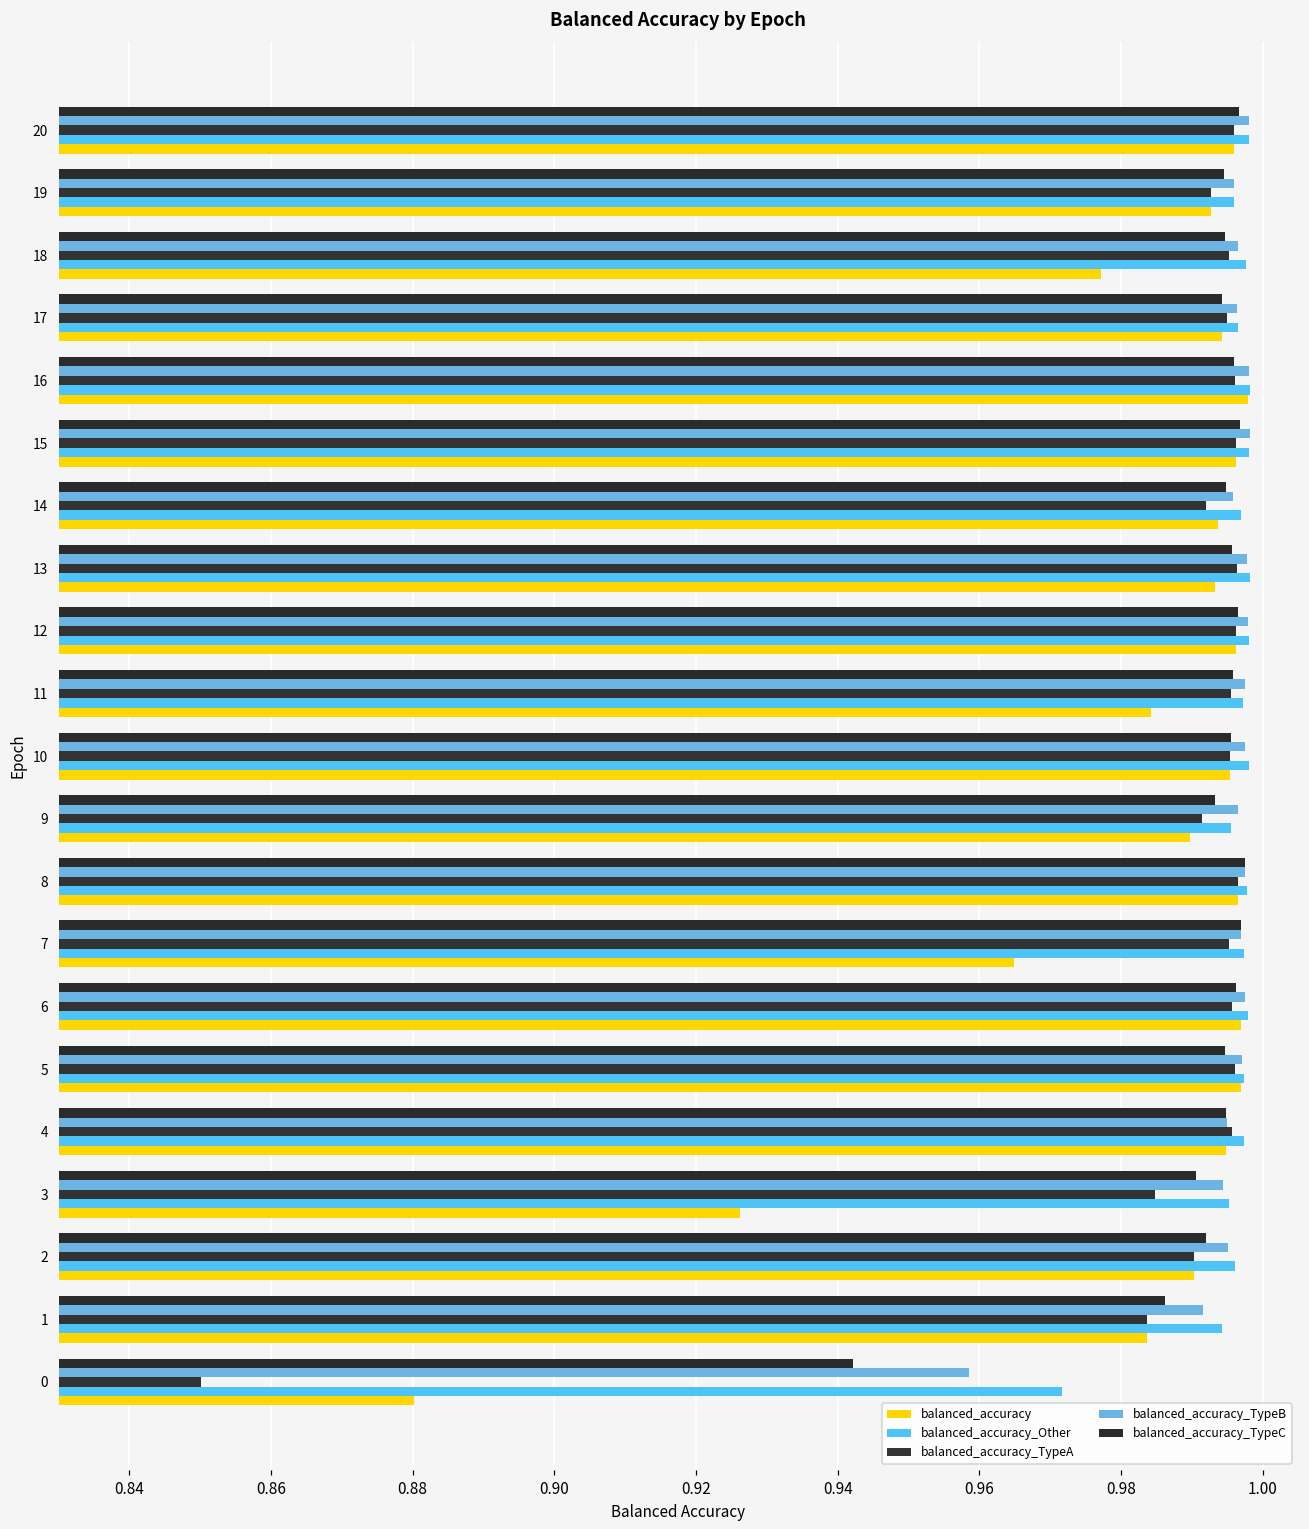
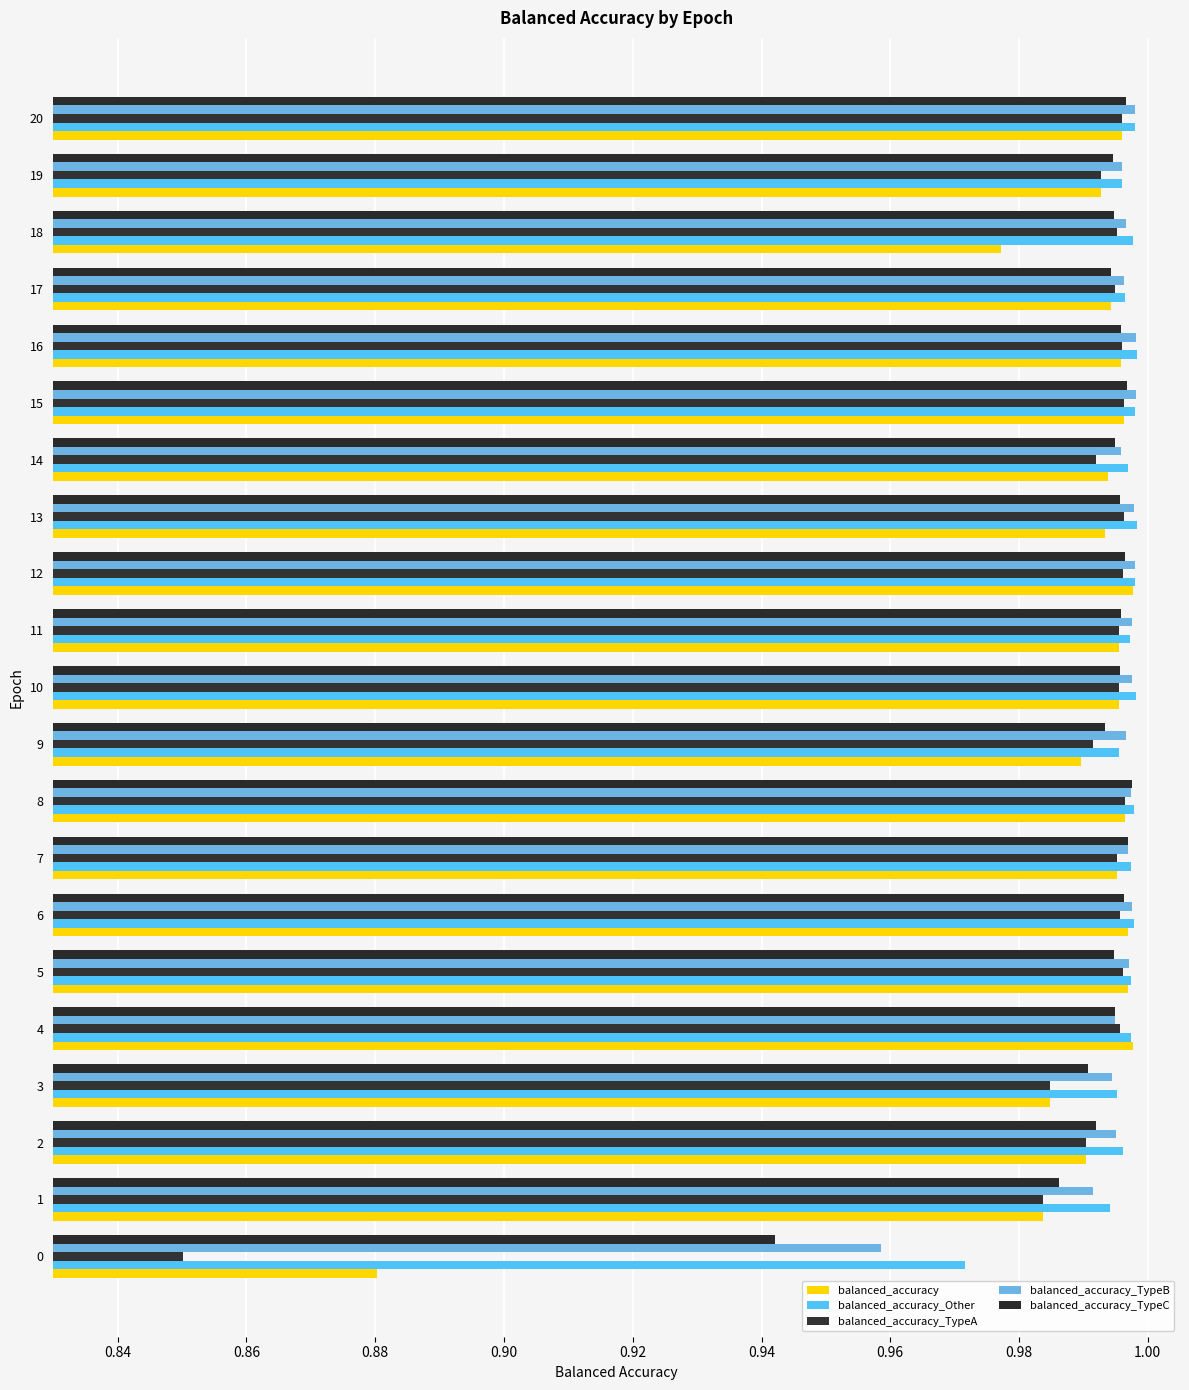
  {
    "balanced_accuracy": {
      "20": 0.996,
      "19": 0.993,
      "18": 0.977,
      "17": 0.994,
-     "16": 0.998,
+     "16": 0.996,
      "15": 0.996,
      "14": 0.994,
      "13": 0.993,
-     "12": 0.996,
-     "11": 0.984,
+     "12": 0.998,
+     "11": 0.996,
      "10": 0.995,
      "9": 0.990,
      "8": 0.996,
-     "7": 0.965,
+     "7": 0.995,
      "6": 0.997,
      "5": 0.997,
-     "4": 0.995,
-     "3": 0.926,
+     "4": 0.998,
+     "3": 0.985,
      "2": 0.990,
      "1": 0.984,
      "0": 0.880
    }
  }
